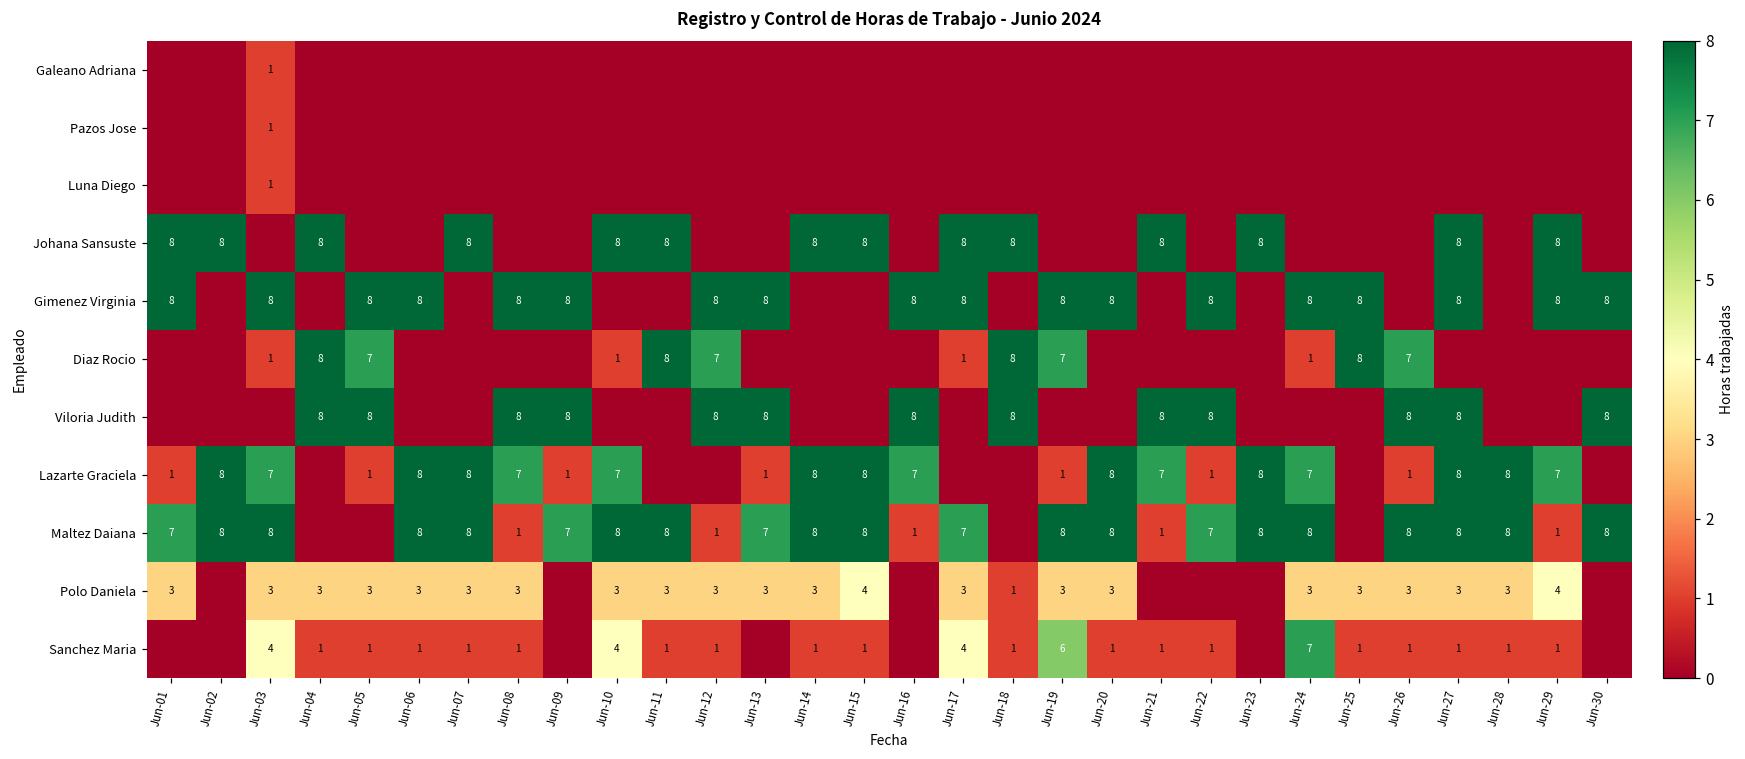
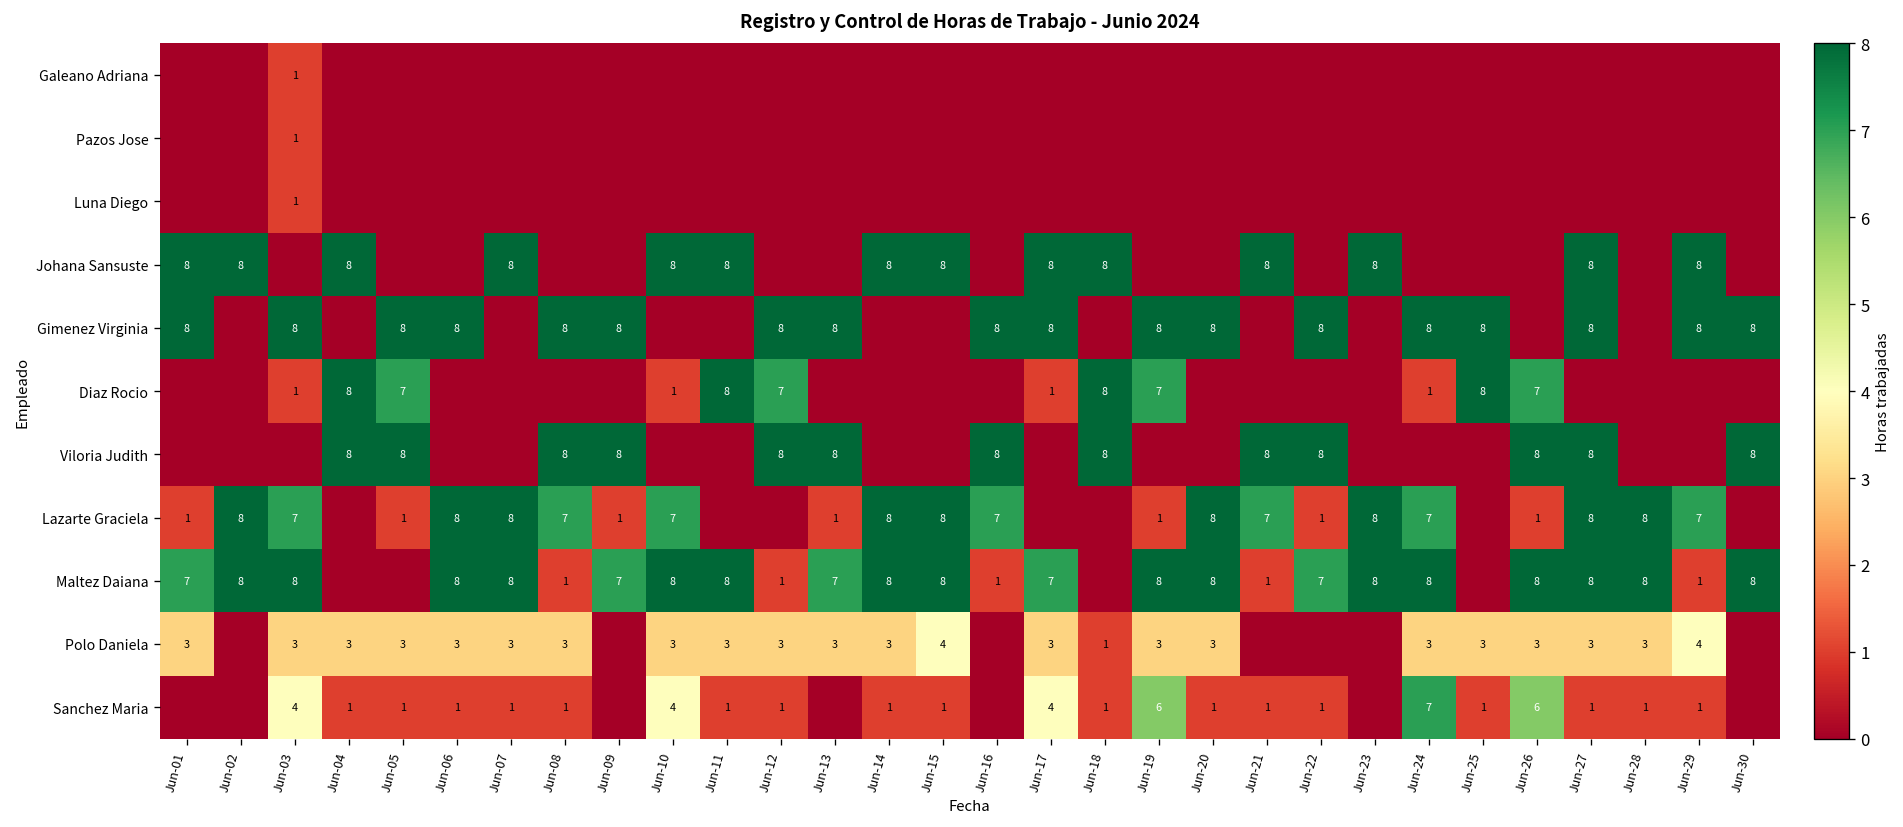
  {
    "Galeano Adriana": {
      "Jun-03": 1
    },
    "Pazos Jose": {
      "Jun-03": 1
    },
    "Luna Diego": {
      "Jun-03": 1
    },
    "Johana Sansuste": {
      "Jun-01": 8,
      "Jun-02": 8,
      "Jun-04": 8,
      "Jun-07": 8,
      "Jun-10": 8,
      "Jun-11": 8,
      "Jun-14": 8,
      "Jun-15": 8,
      "Jun-17": 8,
      "Jun-18": 8,
      "Jun-21": 8,
      "Jun-23": 8,
      "Jun-27": 8,
      "Jun-29": 8
    },
    "Gimenez Virginia": {
      "Jun-01": 8,
      "Jun-03": 8,
      "Jun-05": 8,
      "Jun-06": 8,
      "Jun-08": 8,
      "Jun-09": 8,
      "Jun-12": 8,
      "Jun-13": 8,
      "Jun-16": 8,
      "Jun-17": 8,
      "Jun-19": 8,
      "Jun-20": 8,
      "Jun-22": 8,
      "Jun-24": 8,
      "Jun-25": 8,
      "Jun-27": 8,
      "Jun-29": 8,
      "Jun-30": 8
    },
    "Diaz Rocio": {
      "Jun-03": 1,
      "Jun-04": 8,
      "Jun-05": 7,
      "Jun-10": 1,
      "Jun-11": 8,
      "Jun-12": 7,
      "Jun-17": 1,
      "Jun-18": 8,
      "Jun-19": 7,
      "Jun-24": 1,
      "Jun-25": 8,
      "Jun-26": 7
    },
    "Viloria Judith": {
      "Jun-04": 8,
      "Jun-05": 8,
      "Jun-08": 8,
      "Jun-09": 8,
      "Jun-12": 8,
      "Jun-13": 8,
      "Jun-16": 8,
      "Jun-18": 8,
      "Jun-21": 8,
      "Jun-22": 8,
      "Jun-26": 8,
      "Jun-27": 8,
      "Jun-30": 8
    },
    "Lazarte Graciela": {
      "Jun-01": 1,
      "Jun-02": 8,
      "Jun-03": 7,
      "Jun-05": 1,
      "Jun-06": 8,
      "Jun-07": 8,
      "Jun-08": 7,
      "Jun-09": 1,
      "Jun-10": 7,
      "Jun-13": 1,
      "Jun-14": 8,
      "Jun-15": 8,
      "Jun-16": 7,
      "Jun-19": 1,
      "Jun-20": 8,
      "Jun-21": 7,
      "Jun-22": 1,
      "Jun-23": 8,
      "Jun-24": 7,
      "Jun-26": 1,
      "Jun-27": 8,
      "Jun-28": 8,
      "Jun-29": 7
    },
    "Maltez Daiana": {
      "Jun-01": 7,
      "Jun-02": 8,
      "Jun-03": 8,
      "Jun-06": 8,
      "Jun-07": 8,
      "Jun-08": 1,
      "Jun-09": 7,
      "Jun-10": 8,
      "Jun-11": 8,
      "Jun-12": 1,
      "Jun-13": 7,
      "Jun-14": 8,
      "Jun-15": 8,
      "Jun-16": 1,
      "Jun-17": 7,
      "Jun-19": 8,
      "Jun-20": 8,
      "Jun-21": 1,
      "Jun-22": 7,
      "Jun-23": 8,
      "Jun-24": 8,
      "Jun-26": 8,
      "Jun-27": 8,
      "Jun-28": 8,
      "Jun-29": 1,
      "Jun-30": 8
    },
    "Polo Daniela": {
      "Jun-01": 3,
      "Jun-03": 3,
      "Jun-04": 3,
      "Jun-05": 3,
      "Jun-06": 3,
      "Jun-07": 3,
      "Jun-08": 3,
      "Jun-10": 3,
      "Jun-11": 3,
      "Jun-12": 3,
      "Jun-13": 3,
      "Jun-14": 3,
      "Jun-15": 4,
      "Jun-17": 3,
      "Jun-18": 1,
      "Jun-19": 3,
      "Jun-20": 3,
      "Jun-24": 3,
      "Jun-25": 3,
      "Jun-26": 3,
      "Jun-27": 3,
      "Jun-28": 3,
      "Jun-29": 4
    },
    "Sanchez Maria": {
      "Jun-03": 4,
      "Jun-04": 1,
      "Jun-05": 1,
      "Jun-06": 1,
      "Jun-07": 1,
      "Jun-08": 1,
      "Jun-10": 4,
      "Jun-11": 1,
      "Jun-12": 1,
      "Jun-14": 1,
      "Jun-15": 1,
      "Jun-17": 4,
      "Jun-18": 1,
      "Jun-19": 6,
      "Jun-20": 1,
      "Jun-21": 1,
      "Jun-22": 1,
      "Jun-24": 7,
      "Jun-25": 1,
-     "Jun-26": 1,
+     "Jun-26": 6,
      "Jun-27": 1,
      "Jun-28": 1,
      "Jun-29": 1
    }
  }
